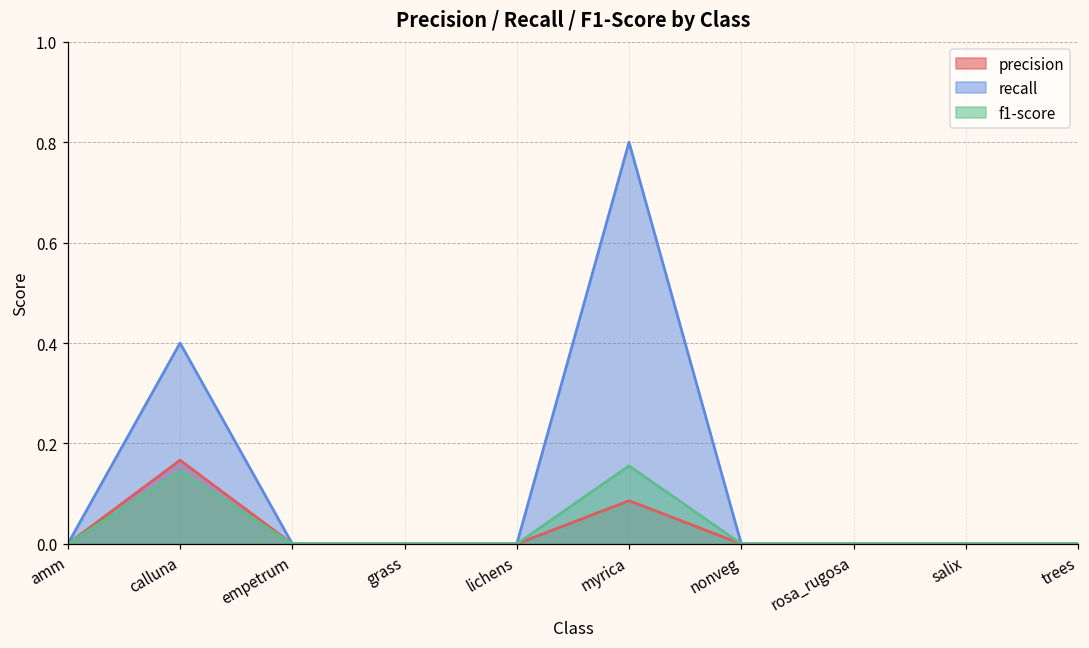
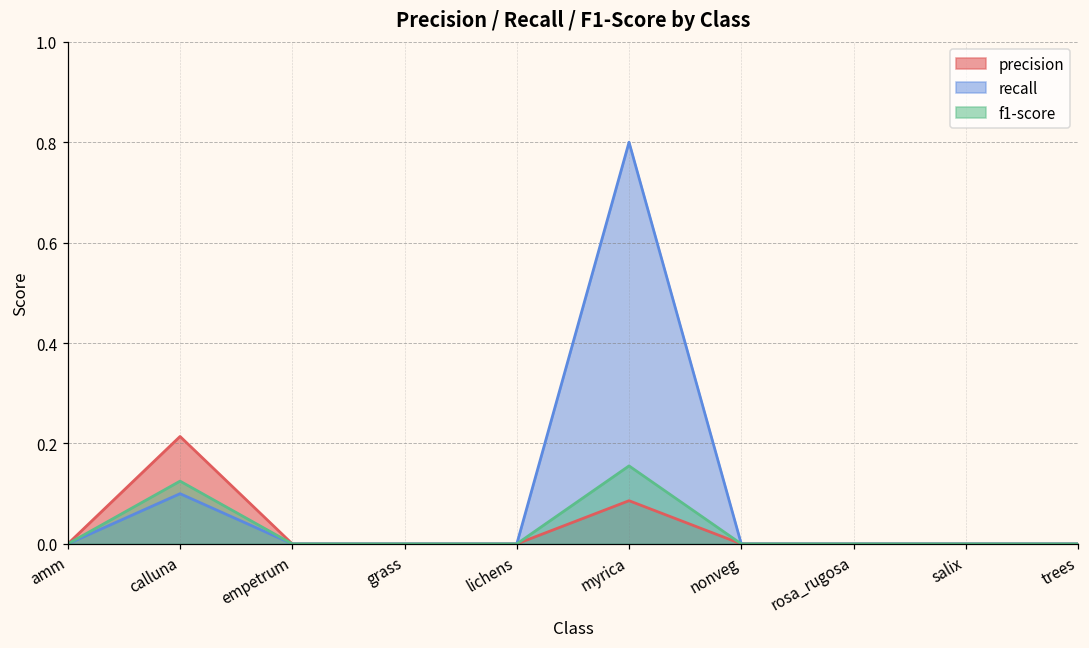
  {
    "precision": {
-     "calluna": 0.17,
+     "calluna": 0.21,
      "myrica": 0.09
    },
    "recall": {
-     "calluna": 0.4,
+     "calluna": 0.1,
      "myrica": 0.8
    },
    "f1-score": {
-     "calluna": 0.15,
+     "calluna": 0.13,
      "myrica": 0.16
    }
  }
